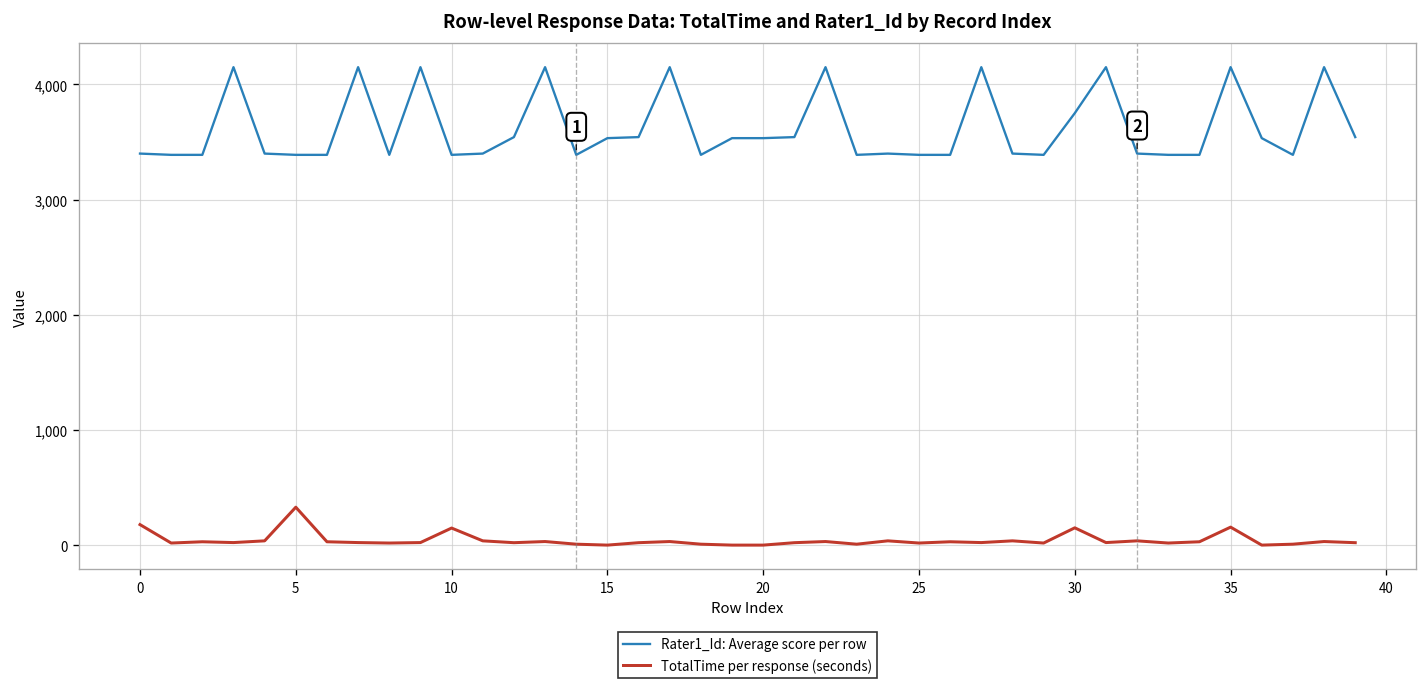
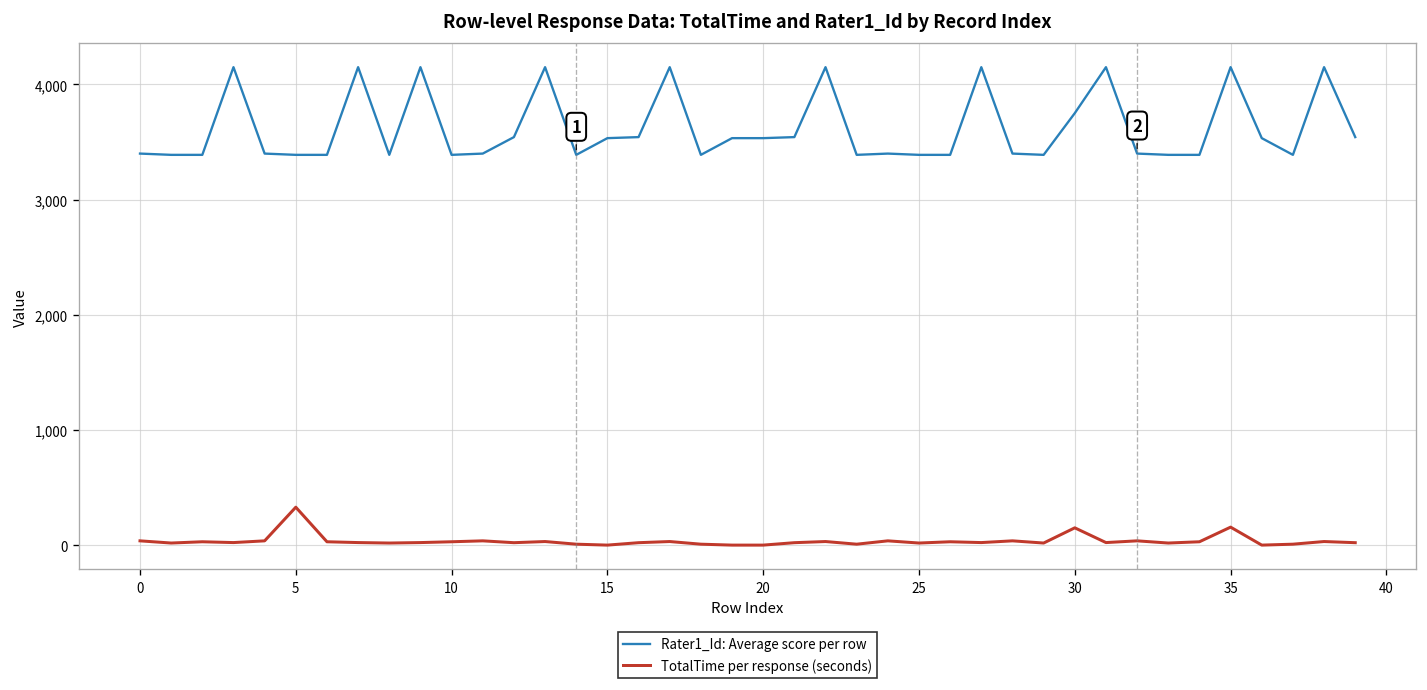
  {
    "Rater1_Id: Average score per row": {
      "0": "3,400",
      "5": "3,400",
      "10": "3,400",
      "15": "3,500",
      "20": "3,500",
      "25": "3,400",
      "30": "3,800",
      "35": "4,200"
    },
    "TotalTime per response (seconds)": {
-     "0": "200",
+     "0": "0",
      "5": "300",
-     "10": "200",
+     "10": "0",
      "15": "0",
      "20": "0",
      "25": "0",
      "30": "200",
      "35": "200"
    }
  }
